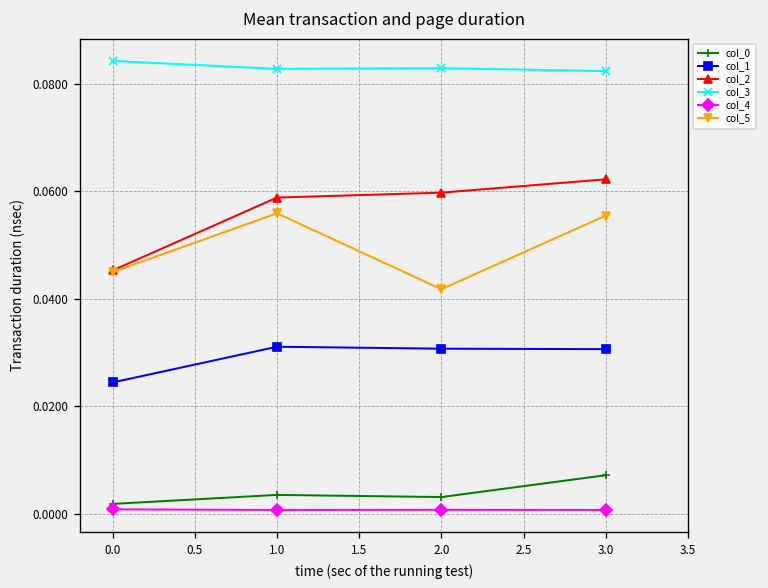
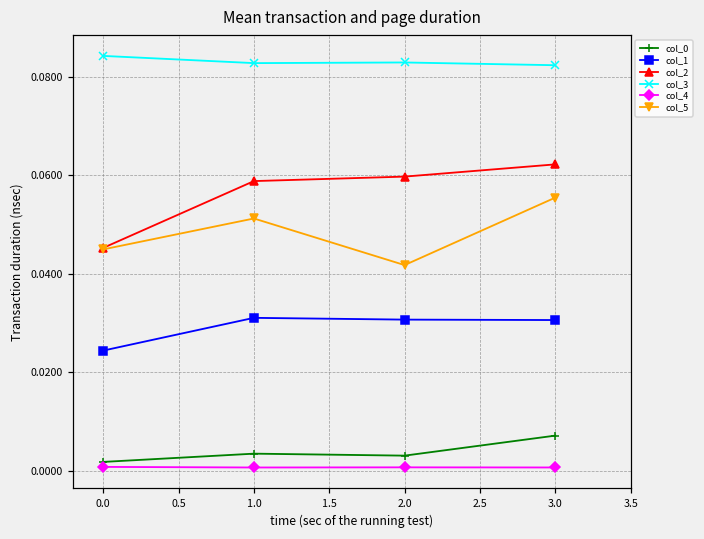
  {
    "col_0": {
      "0.0": 0.002,
      "1.0": 0.003,
      "2.0": 0.003,
      "3.0": 0.007
    },
    "col_1": {
      "0.0": 0.024,
      "1.0": 0.031,
      "2.0": 0.031,
      "3.0": 0.031
    },
    "col_2": {
      "1.0": 0.059,
      "2.0": 0.060,
      "3.0": 0.062
    },
    "col_3": {
      "0.0": 0.084,
      "1.0": 0.083,
      "2.0": 0.083,
      "3.0": 0.082
    },
    "col_4": {
      "0.0": 0.001,
      "1.0": 0.001,
      "2.0": 0.001,
      "3.0": 0.001
    },
    "col_5": {
-     "1.0": 0.056,
+     "1.0": 0.051,
      "2.0": 0.042,
      "3.0": 0.055
    }
  }
